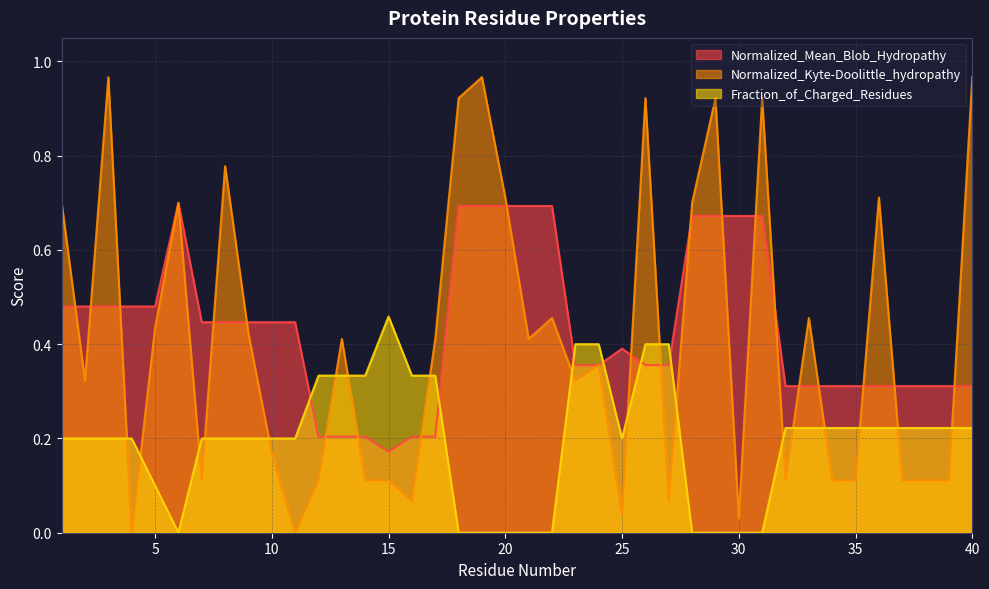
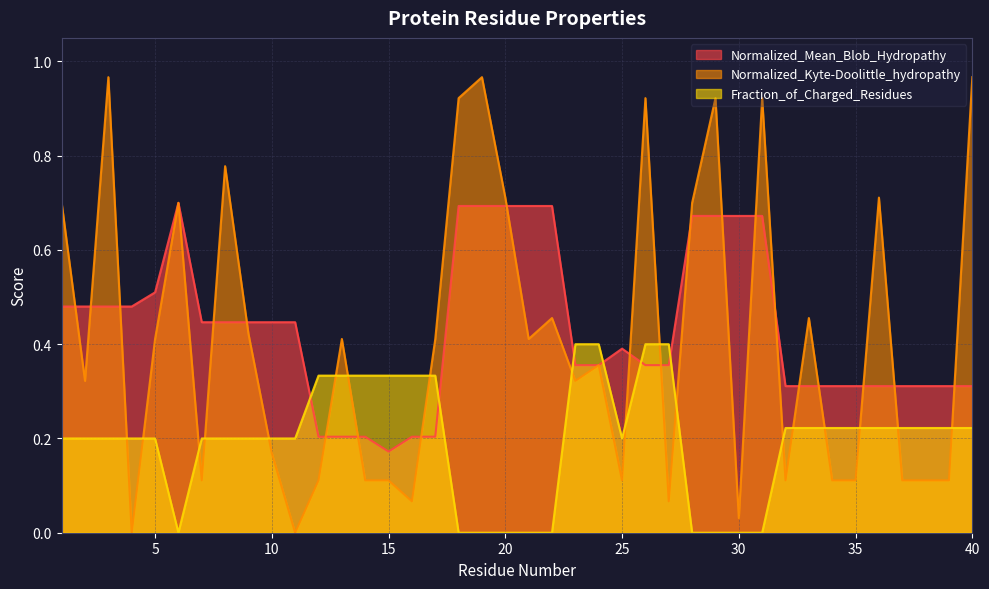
  {
    "Normalized_Mean_Blob_Hydropathy": {
-     "5": 0.48,
+     "5": 0.51,
      "10": 0.45,
      "15": 0.17,
      "20": 0.69,
      "25": 0.39,
      "30": 0.67,
      "35": 0.31,
      "40": 0.31
    },
    "Normalized_Kyte-Doolittle_hydropathy": {
-     "5": 0.43,
+     "5": 0.41,
      "10": 0.17,
      "15": 0.11,
      "20": 0.71,
-     "25": 0.04,
+     "25": 0.11,
      "30": 0.03,
      "35": 0.11,
      "40": 0.97
    },
    "Fraction_of_Charged_Residues": {
-     "5": 0.1,
+     "5": 0.2,
      "10": 0.20,
-     "15": 0.46,
+     "15": 0.33,
      "20": 0.00,
      "25": 0.20,
      "30": 0.00,
      "35": 0.22,
      "40": 0.22
    }
  }
